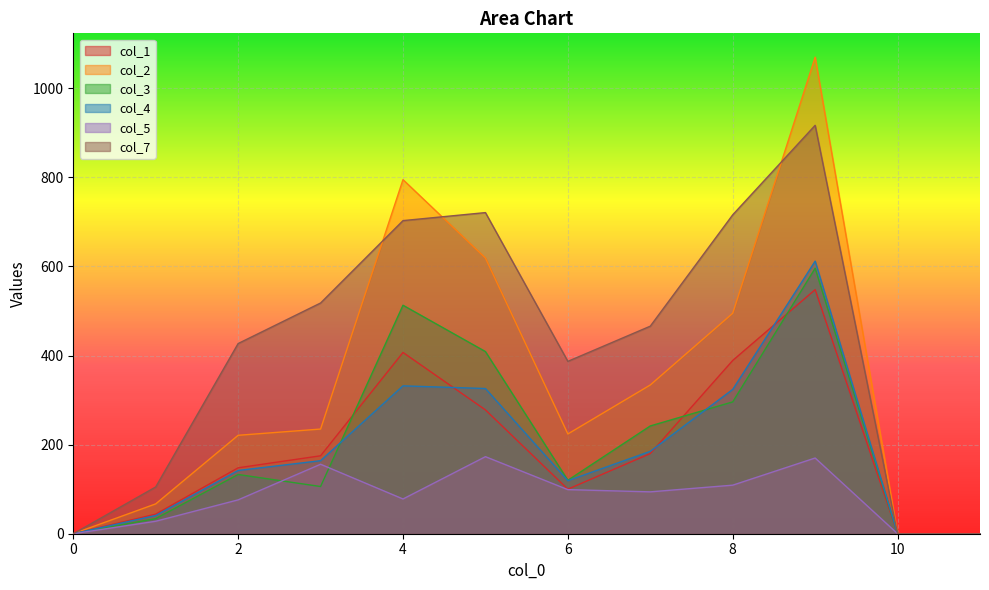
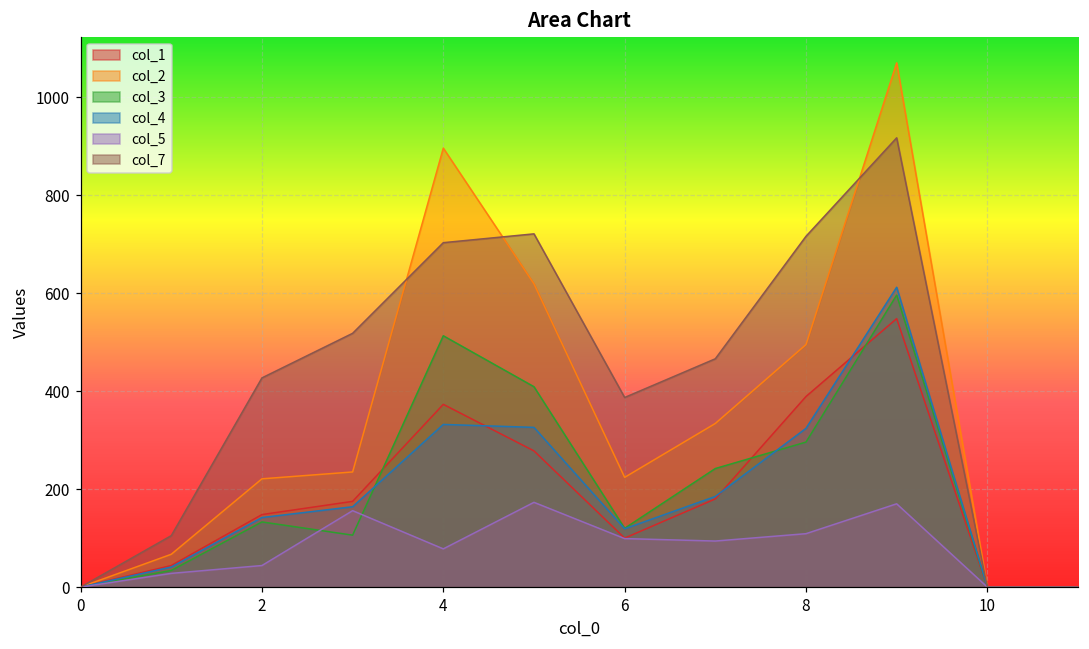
  {
    "col_1": {
      "2": 150,
-     "4": 410,
+     "4": 370,
      "8": 390
    },
    "col_2": {
      "2": 220,
-     "4": 800,
+     "4": 900,
      "6": 220,
      "8": 500
    },
    "col_3": {
      "2": 130,
      "4": 510,
      "8": 300
    },
    "col_4": {
      "2": 140,
      "4": 330,
      "8": 320
    },
    "col_5": {
-     "2": 80,
+     "2": 40,
      "4": 80,
      "8": 110
    },
    "col_7": {
      "2": 430,
      "4": 700,
      "6": 390,
      "8": 720
    }
  }
